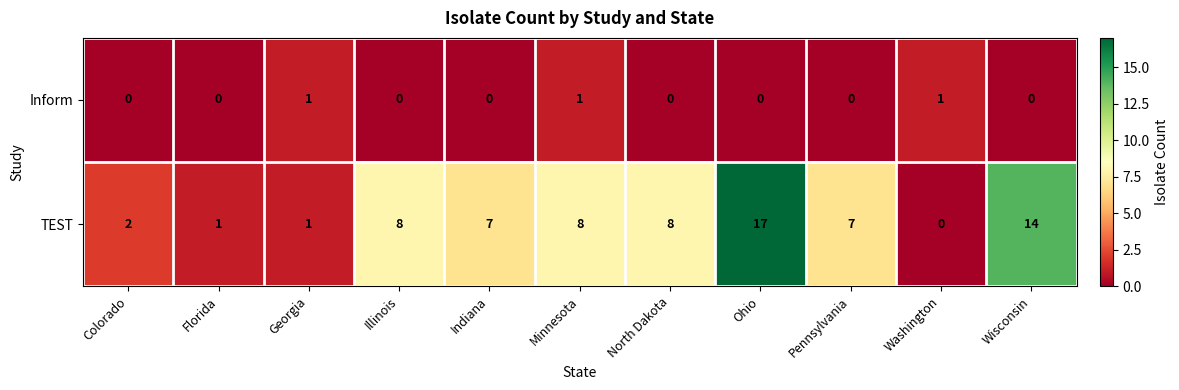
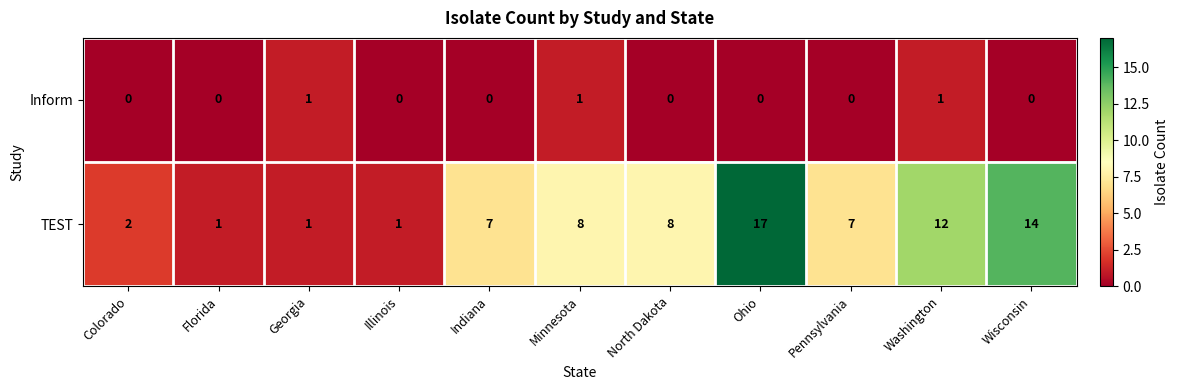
  {
    "Inform": {
      "Colorado": 0,
      "Florida": 0,
      "Georgia": 1,
      "Illinois": 0,
      "Indiana": 0,
      "Minnesota": 1,
      "North Dakota": 0,
      "Ohio": 0,
      "Pennsylvania": 0,
      "Washington": 1,
      "Wisconsin": 0
    },
    "TEST": {
      "Colorado": 2,
      "Florida": 1,
      "Georgia": 1,
-     "Illinois": 8,
+     "Illinois": 1,
      "Indiana": 7,
      "Minnesota": 8,
      "North Dakota": 8,
      "Ohio": 17,
      "Pennsylvania": 7,
-     "Washington": 0,
+     "Washington": 12,
      "Wisconsin": 14
    }
  }
